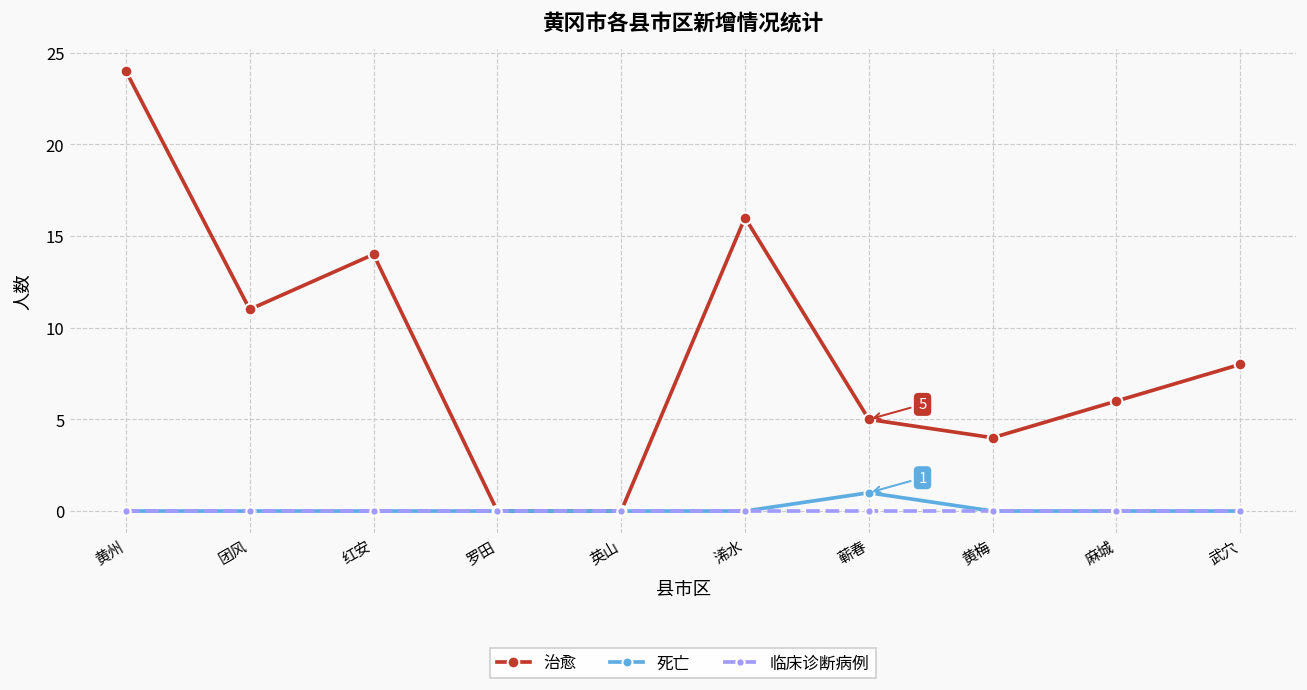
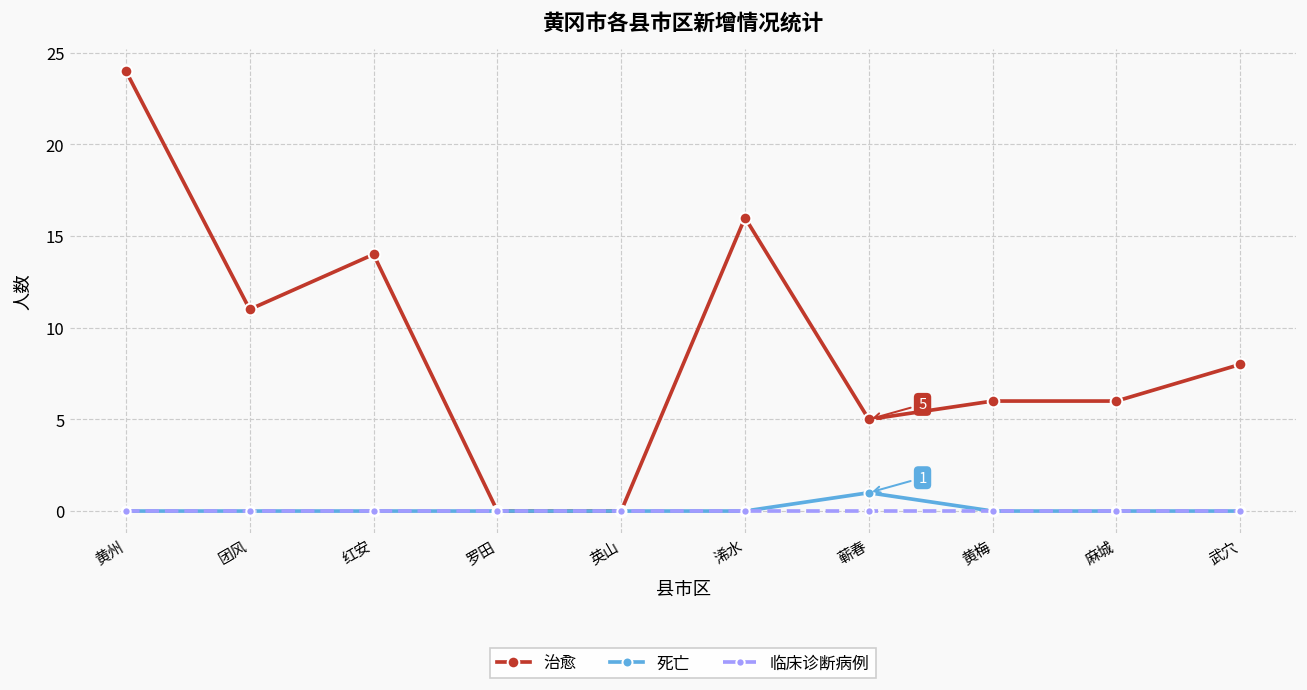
  {
    "治愈": {
      "黄州": 24,
      "团风": 11,
      "红安": 14,
      "浠水": 16,
      "蕲春": 5,
-     "黄梅": 4,
+     "黄梅": 6,
      "麻城": 6,
      "武穴": 8
    },
    "死亡": {
      "蕲春": 1
    },
    "临床诊断病例": {
      "蕲春": 0
    }
  }
